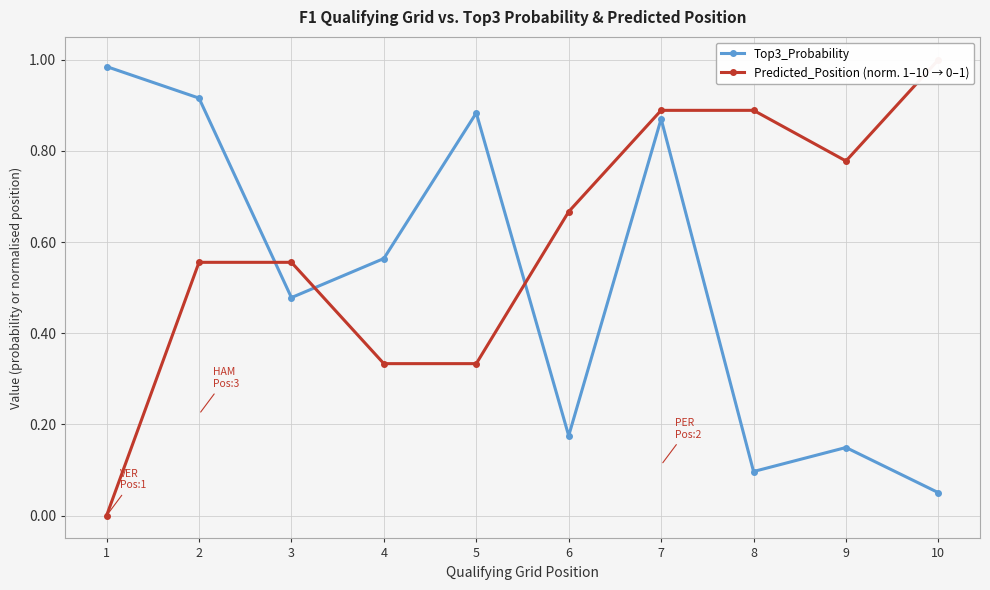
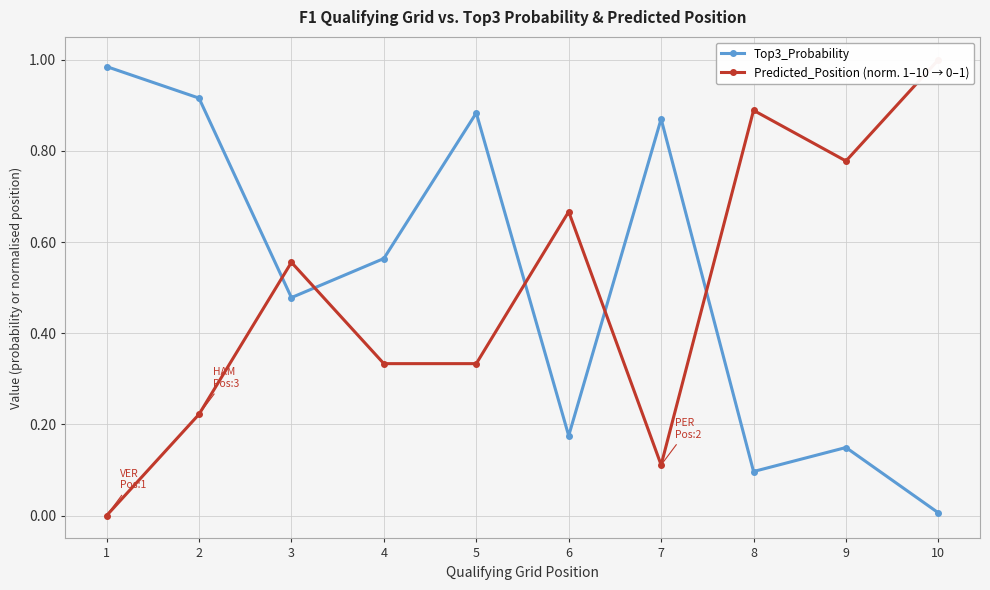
  {
    "Top3_Probability": {
      "1": 0.98,
      "2": 0.92,
      "3": 0.48,
      "4": 0.56,
      "5": 0.88,
      "6": 0.18,
      "7": 0.87,
      "8": 0.10,
      "9": 0.15,
-     "10": 0.05
+     "10": 0.01
    },
    "Predicted_Position (norm. 1–10 → 0–1)": {
-     "2": 0.56,
+     "2": 0.22,
      "3": 0.56,
      "4": 0.33,
      "5": 0.33,
      "6": 0.67,
-     "7": 0.89,
+     "7": 0.11,
      "8": 0.89,
      "9": 0.78
    }
  }
